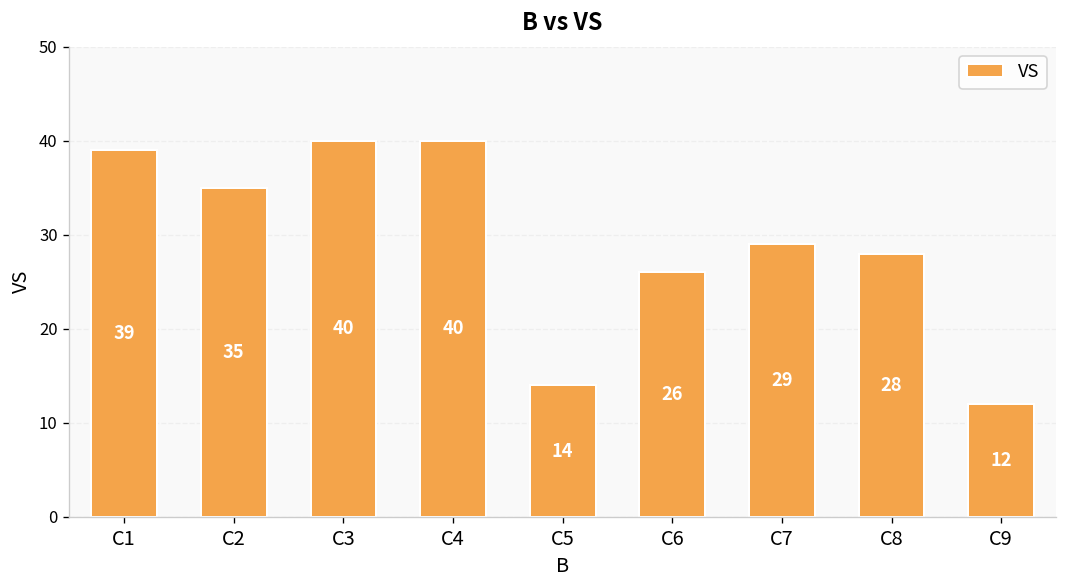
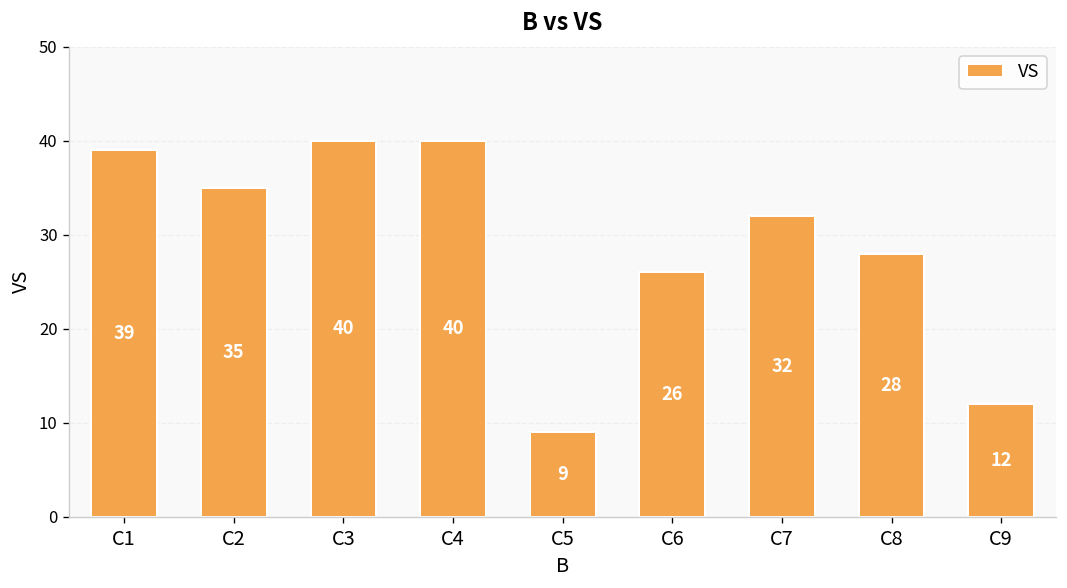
  {
    "C1": 39,
    "C2": 35,
    "C3": 40,
    "C4": 40,
-   "C5": 14,
+   "C5": 9,
    "C6": 26,
-   "C7": 29,
+   "C7": 32,
    "C8": 28,
    "C9": 12
  }
